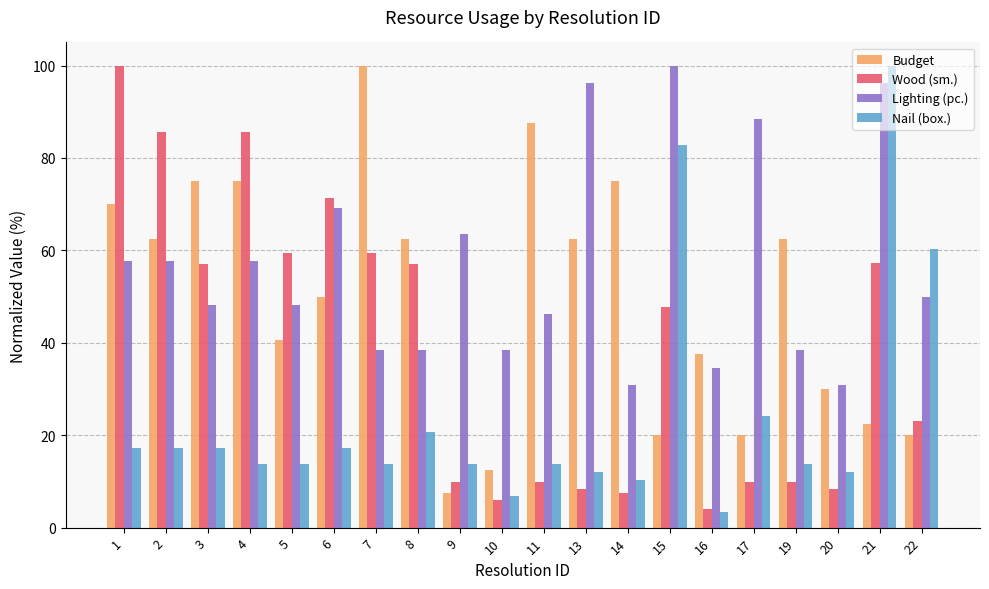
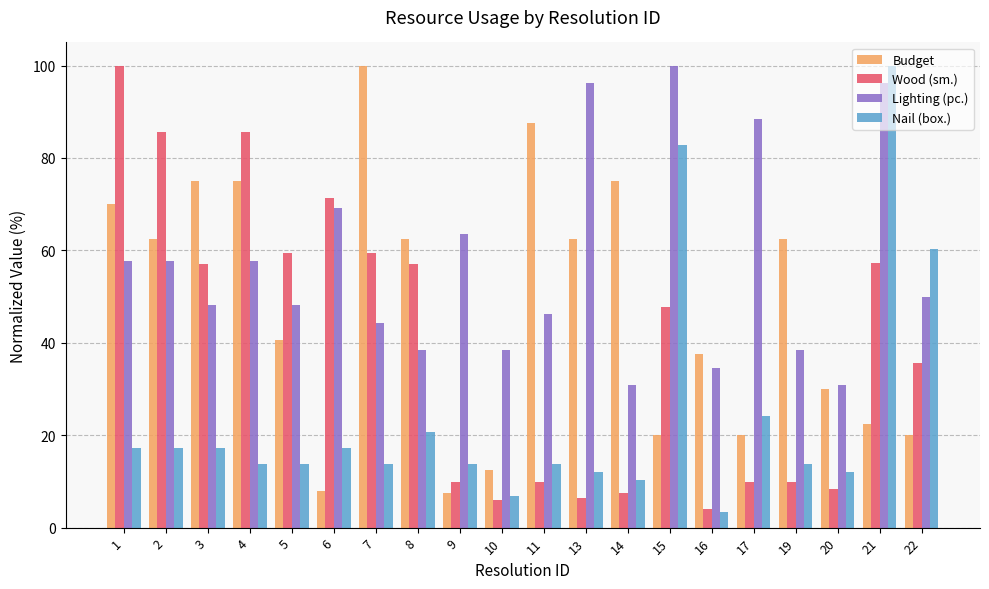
  {
    "Budget": {
      "1": 70,
      "2": 63,
      "3": 75,
      "4": 75,
      "5": 41,
-     "6": 50,
+     "6": 8,
      "7": 100,
      "8": 63,
      "9": 8,
      "10": 13,
      "11": 88,
      "13": 63,
      "14": 75,
      "15": 20,
      "16": 38,
      "17": 20,
      "19": 63,
      "20": 30,
      "21": 23,
      "22": 20
    },
    "Wood (sm.)": {
      "1": 100,
      "2": 86,
      "3": 57,
      "4": 86,
      "5": 60,
      "6": 71,
      "7": 60,
      "8": 57,
      "9": 10,
      "10": 6,
      "11": 10,
-     "13": 8,
+     "13": 6,
      "14": 7,
      "15": 48,
      "16": 4,
      "17": 10,
      "19": 10,
      "20": 8,
      "21": 57,
-     "22": 23
+     "22": 36
    },
    "Lighting (pc.)": {
      "1": 58,
      "2": 58,
      "3": 48,
      "4": 58,
      "5": 48,
      "6": 69,
-     "7": 38,
+     "7": 44,
      "8": 38,
      "9": 63,
      "10": 38,
      "11": 46,
      "13": 96,
      "14": 31,
      "15": 100,
      "16": 35,
      "17": 88,
      "19": 38,
      "20": 31,
      "22": 50
    },
    "Nail (box.)": {
      "1": 17,
      "2": 17,
      "3": 17,
      "4": 14,
      "5": 14,
      "6": 17,
      "7": 14,
      "8": 21,
      "9": 14,
      "10": 7,
      "11": 14,
      "13": 12,
      "14": 10,
      "15": 83,
      "16": 3,
      "17": 24,
      "19": 14,
      "20": 12,
      "22": 60
    }
  }
